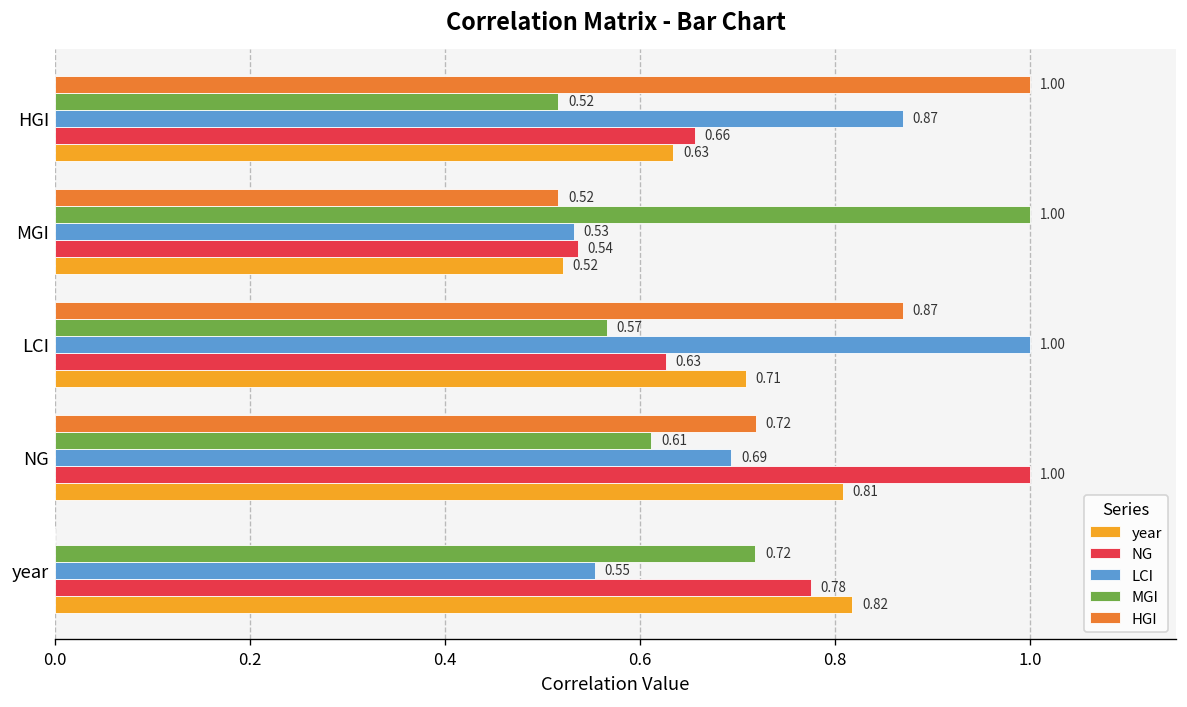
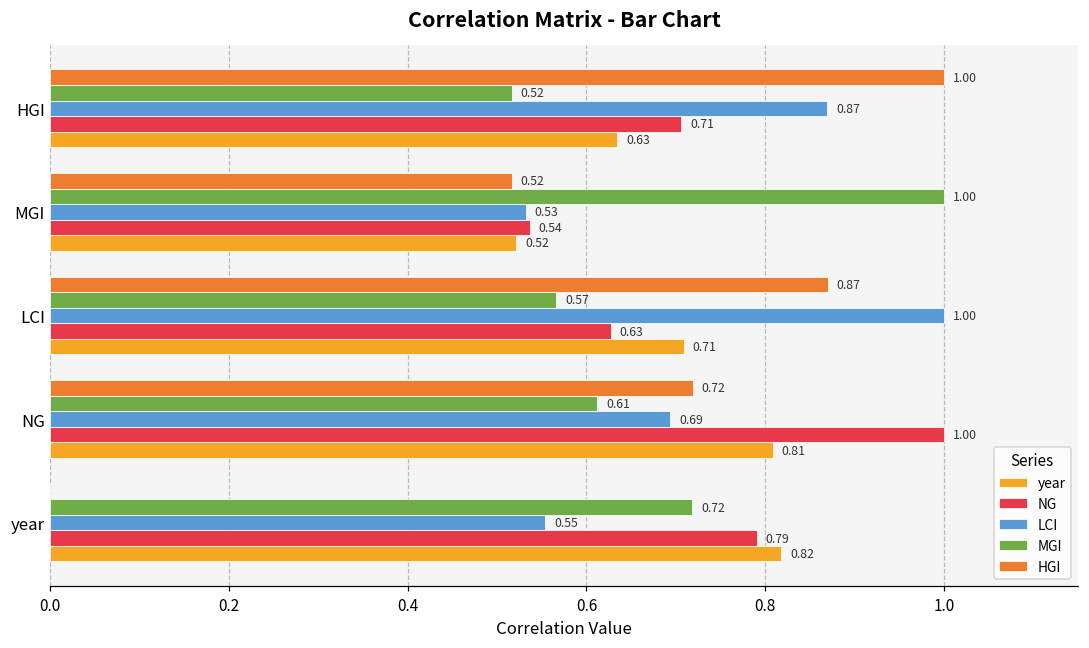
  {
    "NG": {
-     "HGI": 0.66,
+     "HGI": 0.71,
      "MGI": 0.54,
      "LCI": 0.63,
      "NG": 1.00,
-     "year": 0.78
+     "year": 0.79
    },
    "LCI": {
      "HGI": 0.87,
      "MGI": 0.53,
      "LCI": 1.00,
      "NG": 0.69,
      "year": 0.55
    },
    "MGI": {
      "HGI": 0.52,
      "MGI": 1.00,
      "LCI": 0.57,
      "NG": 0.61,
      "year": 0.72
    }
  }
